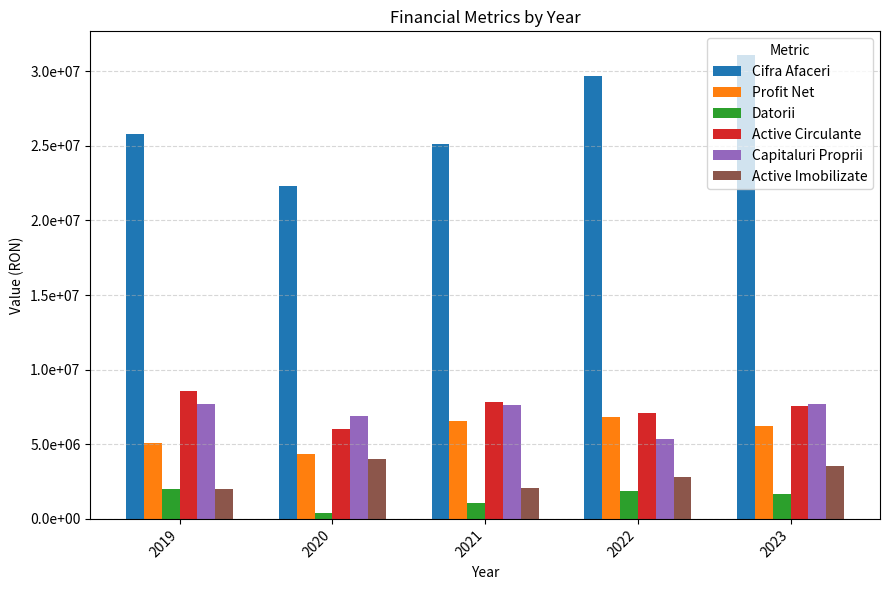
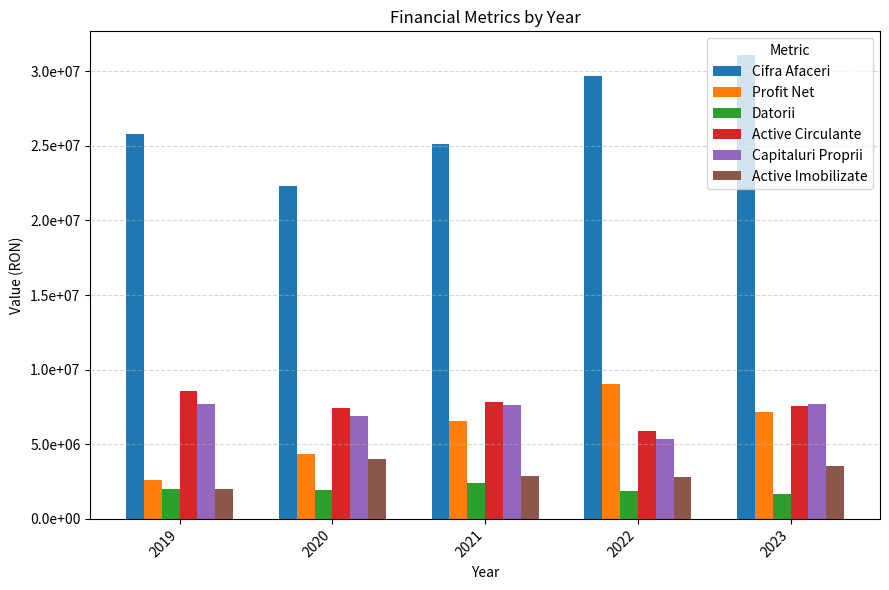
  {
    "Cifra Afaceri": {
      "2019": 25800000,
      "2020": 22300000,
      "2021": 25200000,
      "2022": 29700000
    },
    "Profit Net": {
-     "2019": 5100000,
+     "2019": 2600000,
      "2020": 4300000,
      "2021": 6600000,
-     "2022": 6800000,
-     "2023": 6200000
+     "2022": 9000000,
+     "2023": 7200000
    },
    "Datorii": {
      "2019": 2000000,
-     "2020": 400000,
-     "2021": 1100000,
+     "2020": 2000000,
+     "2021": 2400000,
      "2022": 1900000,
      "2023": 1700000
    },
    "Active Circulante": {
      "2019": 8600000,
-     "2020": 6000000,
+     "2020": 7400000,
      "2021": 7800000,
-     "2022": 7100000,
+     "2022": 5900000,
      "2023": 7600000
    },
    "Capitaluri Proprii": {
      "2019": 7700000,
      "2020": 6900000,
      "2021": 7600000,
      "2022": 5400000,
      "2023": 7700000
    },
    "Active Imobilizate": {
      "2019": 2000000,
      "2020": 4000000,
-     "2021": 2100000,
+     "2021": 2900000,
      "2022": 2800000,
      "2023": 3500000
    }
  }
